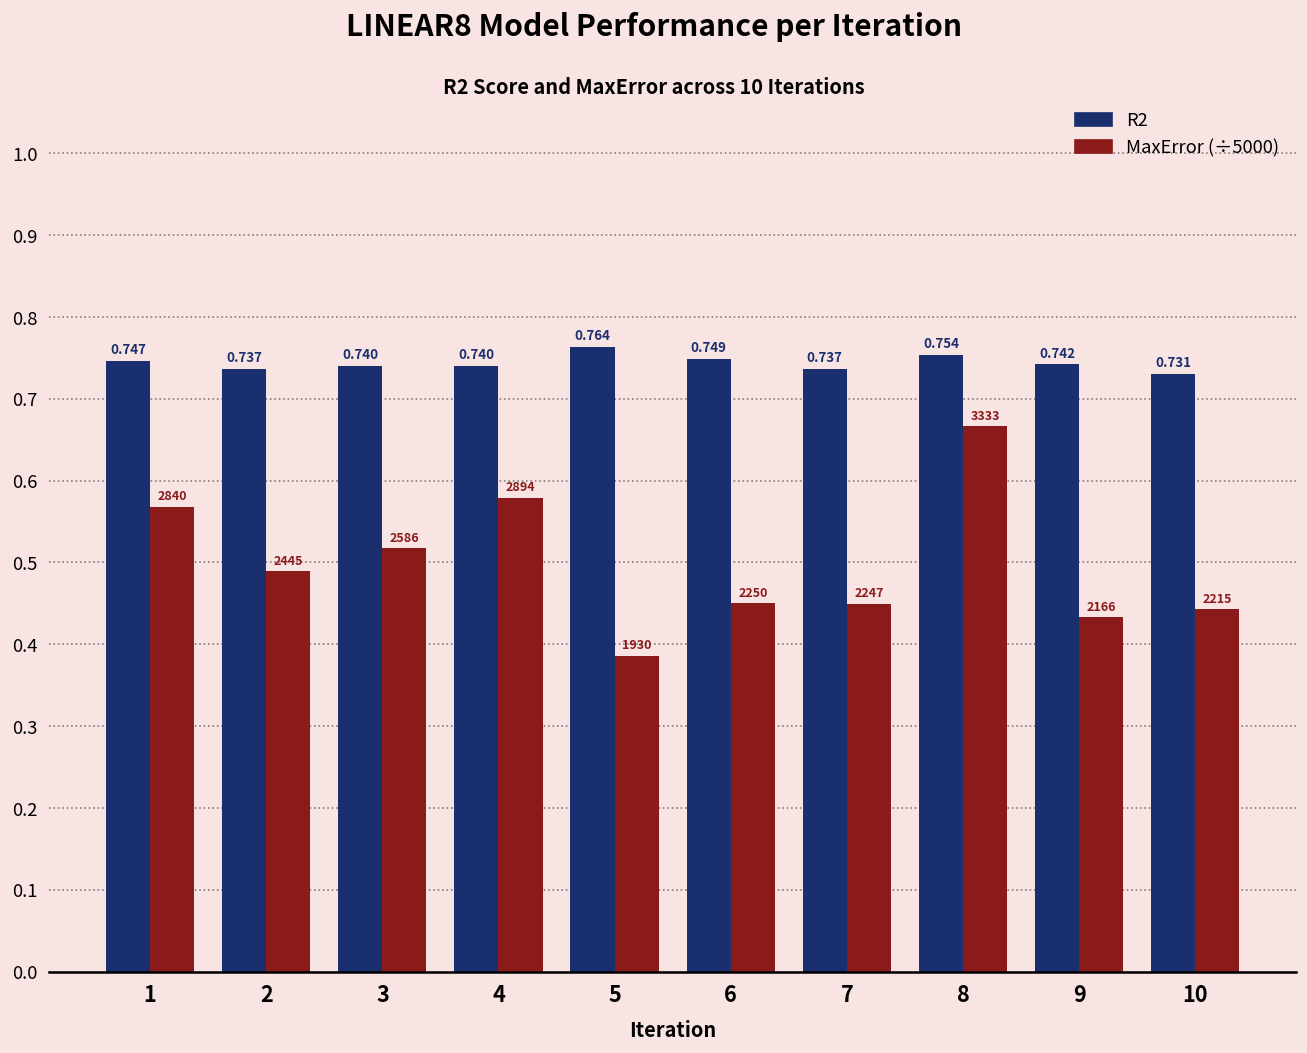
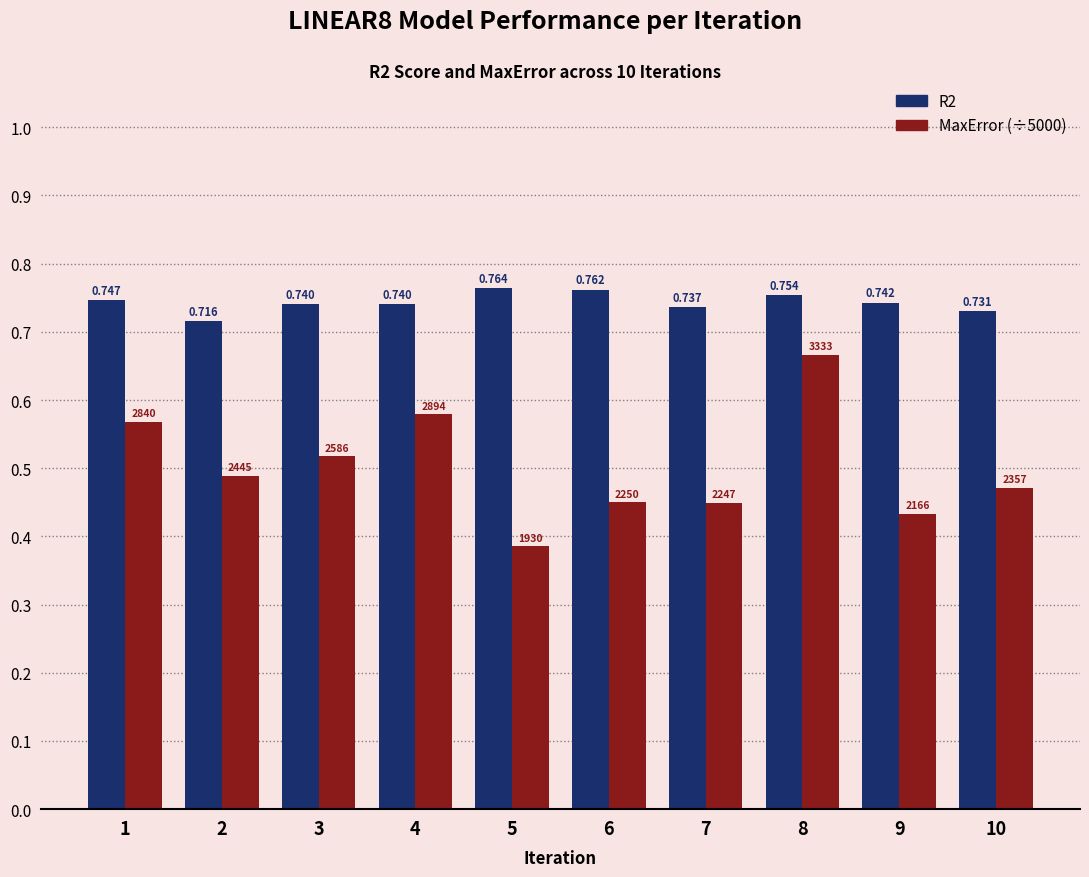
  {
    "R2": {
      "1": 0.747,
-     "2": 0.737,
+     "2": 0.716,
      "3": 0.740,
      "4": 0.740,
      "5": 0.764,
-     "6": 0.749,
+     "6": 0.762,
      "7": 0.737,
      "8": 0.754,
      "9": 0.742,
      "10": 0.731
    },
    "MaxError (÷5000)": {
-     "10": 2215
+     "10": 2357
    }
  }
